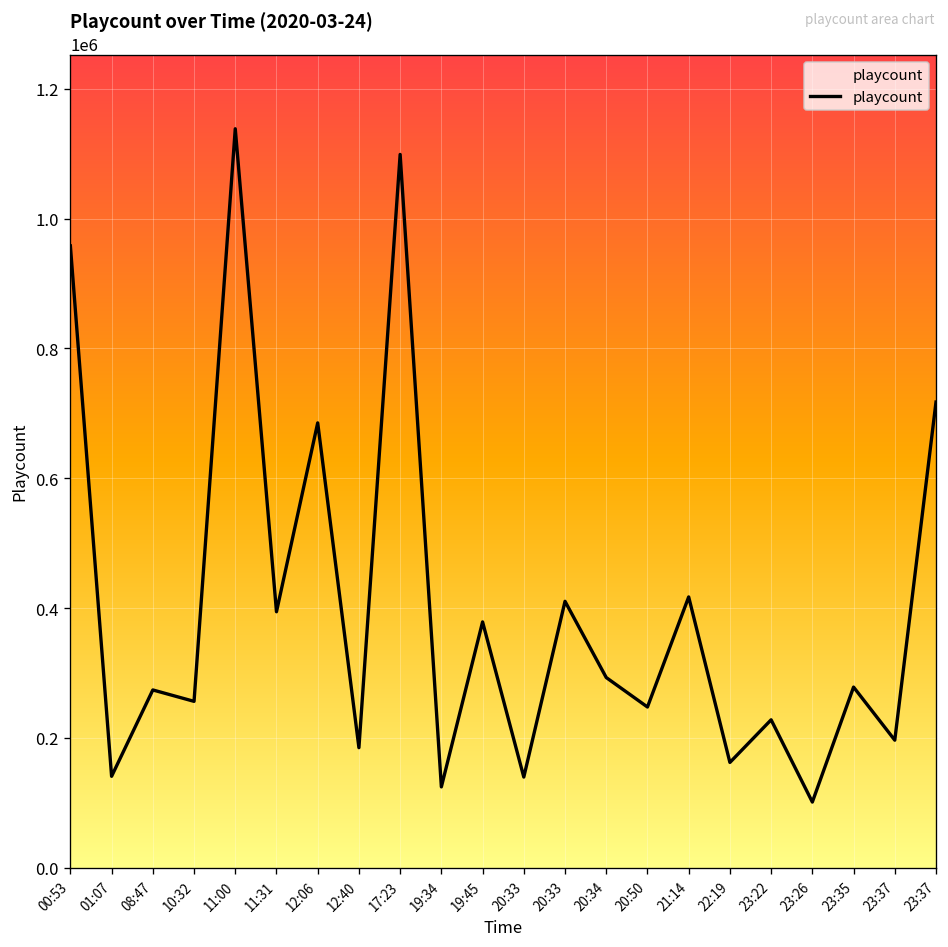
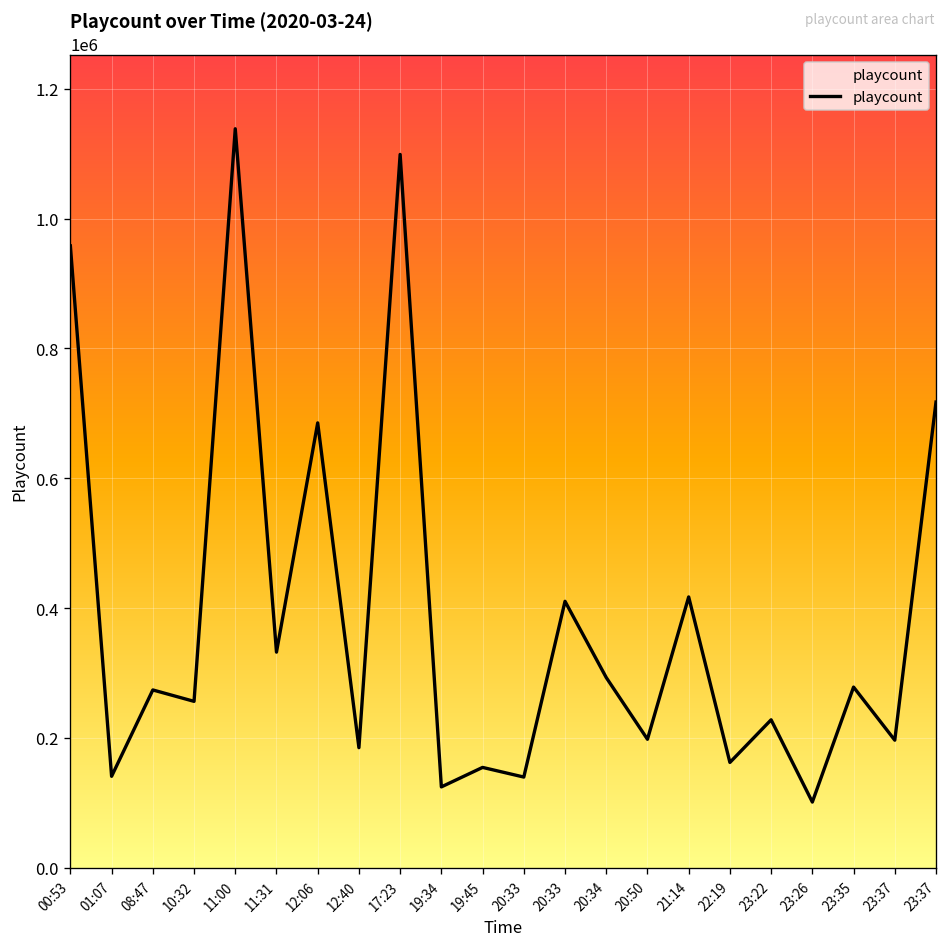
  {
    "00:53": 960000,
    "01:07": 140000,
    "08:47": 270000,
    "10:32": 260000,
    "11:00": 1140000,
-   "11:31": 390000,
+   "11:31": 330000,
    "12:06": 690000,
    "12:40": 180000,
    "17:23": 1100000,
    "19:34": 120000,
-   "19:45": 380000,
+   "19:45": 150000,
    "20:34": 290000,
-   "20:50": 250000,
+   "20:50": 200000,
    "21:14": 420000,
    "22:19": 160000,
    "23:22": 230000,
    "23:26": 100000,
    "23:35": 280000
  }
